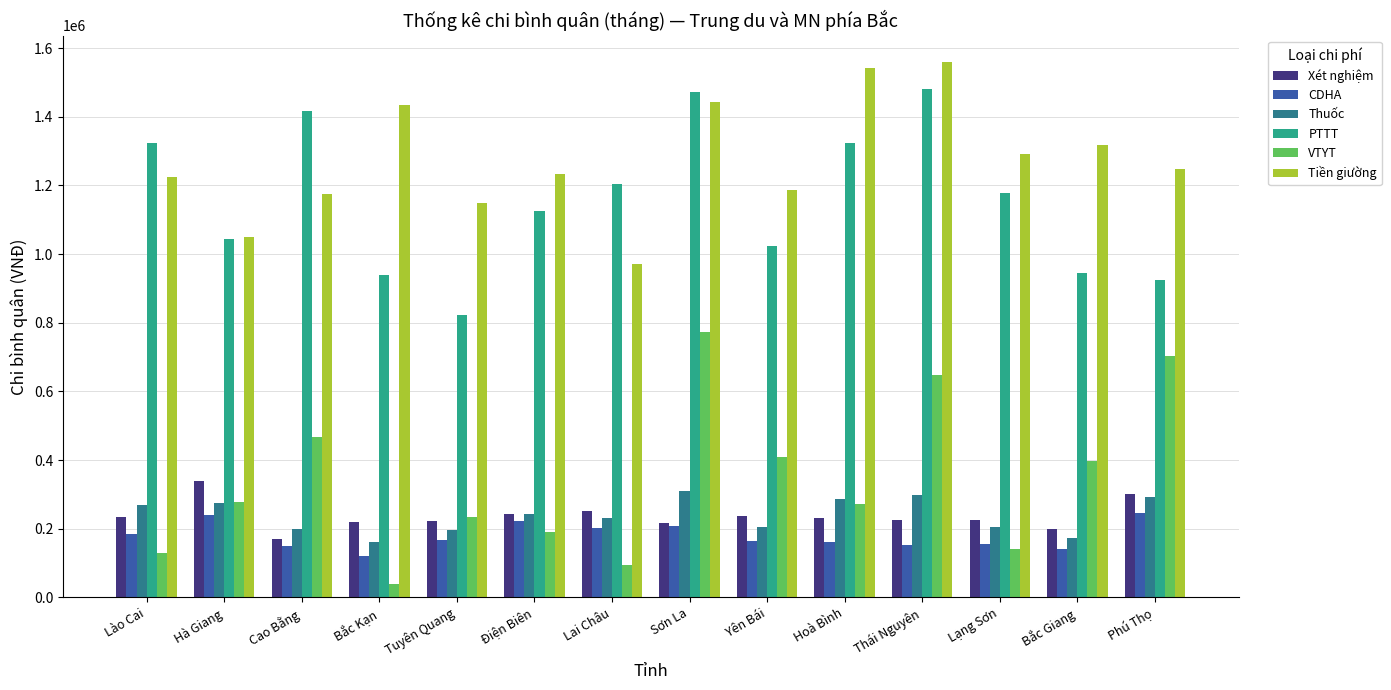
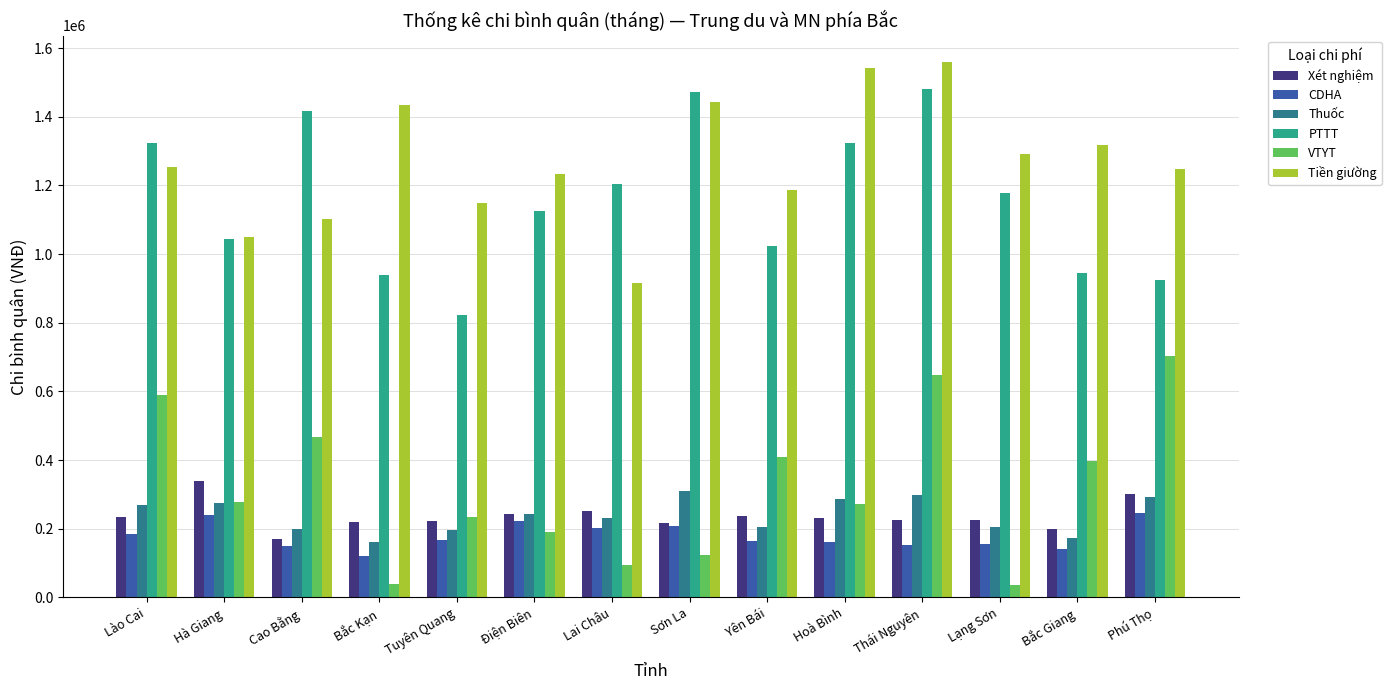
  {
    "VTYT": {
-     "Lào Cai": 130000,
+     "Lào Cai": 590000,
      "Hà Giang": 280000,
      "Cao Bằng": 470000,
      "Bắc Kạn": 40000,
      "Tuyên Quang": 230000,
      "Điện Biên": 190000,
      "Lai Châu": 100000,
-     "Sơn La": 770000,
+     "Sơn La": 120000,
      "Yên Bái": 410000,
      "Hoà Bình": 270000,
      "Thái Nguyên": 650000,
-     "Lạng Sơn": 140000,
+     "Lạng Sơn": 40000,
      "Bắc Giang": 400000,
      "Phú Thọ": 700000
    },
    "Tiền giường": {
-     "Lào Cai": 1220000,
+     "Lào Cai": 1260000,
      "Hà Giang": 1050000,
-     "Cao Bằng": 1180000,
+     "Cao Bằng": 1100000,
      "Bắc Kạn": 1430000,
      "Tuyên Quang": 1150000,
      "Điện Biên": 1230000,
-     "Lai Châu": 970000,
+     "Lai Châu": 920000,
      "Sơn La": 1440000,
      "Yên Bái": 1190000,
      "Hoà Bình": 1540000,
      "Thái Nguyên": 1560000,
      "Lạng Sơn": 1290000,
      "Bắc Giang": 1320000,
      "Phú Thọ": 1250000
    }
  }
